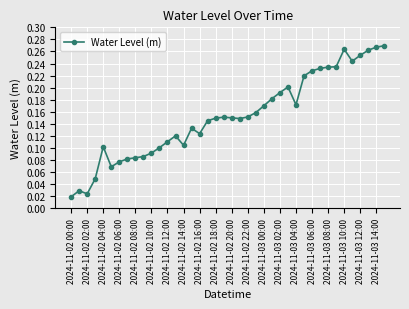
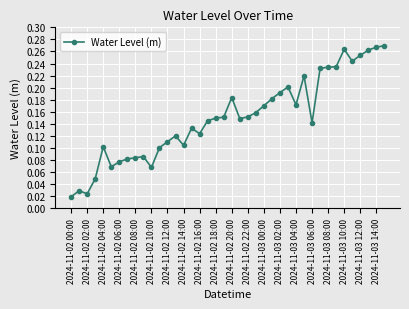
  {
    "2024-11-02 00:00": 0.02,
    "2024-11-02 02:00": 0.02,
    "2024-11-02 04:00": 0.10,
    "2024-11-02 06:00": 0.08,
    "2024-11-02 08:00": 0.08,
-   "2024-11-02 10:00": 0.09,
+   "2024-11-02 10:00": 0.07,
    "2024-11-02 12:00": 0.11,
    "2024-11-02 14:00": 0.10,
    "2024-11-02 16:00": 0.12,
    "2024-11-02 18:00": 0.15,
-   "2024-11-02 20:00": 0.15,
+   "2024-11-02 20:00": 0.18,
    "2024-11-02 22:00": 0.15,
    "2024-11-03 00:00": 0.17,
    "2024-11-03 02:00": 0.19,
    "2024-11-03 04:00": 0.17,
-   "2024-11-03 06:00": 0.23,
+   "2024-11-03 06:00": 0.14,
    "2024-11-03 08:00": 0.23,
    "2024-11-03 10:00": 0.26,
    "2024-11-03 12:00": 0.25,
    "2024-11-03 14:00": 0.27
  }
